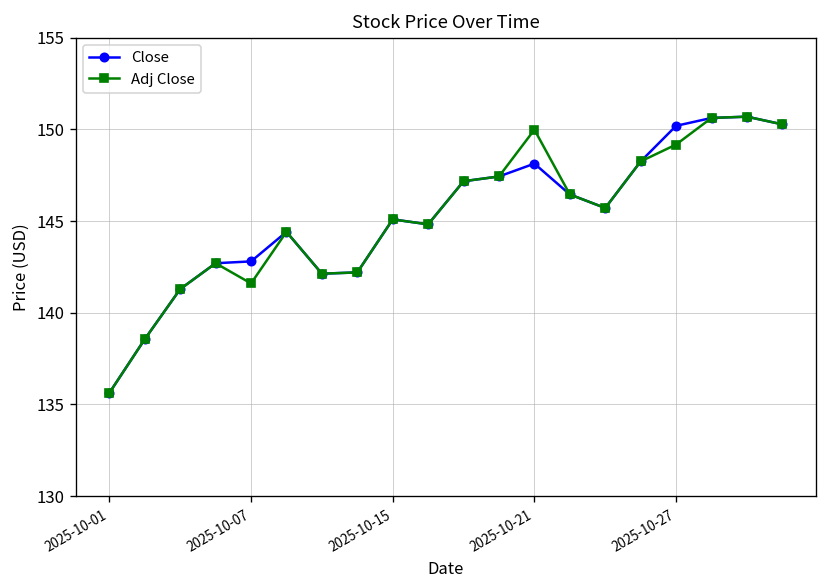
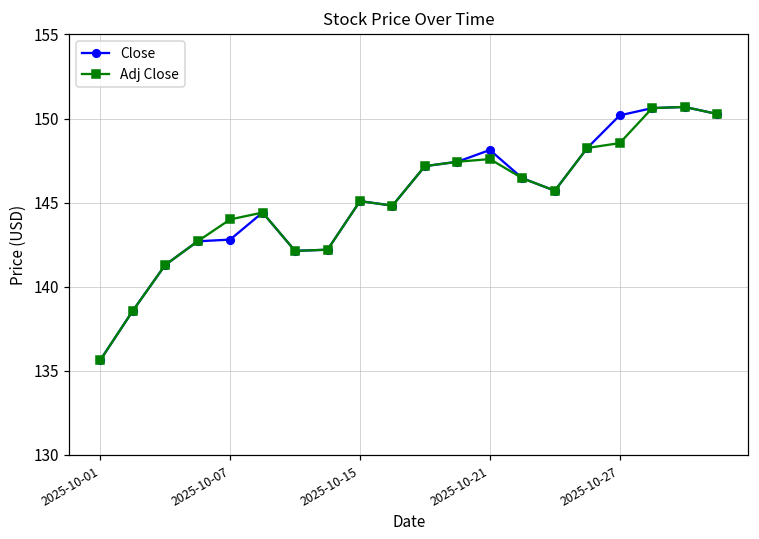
  {
    "Close": {
      "2025-10-07": 142.8,
      "2025-10-21": 148.1,
      "2025-10-27": 150.2
    },
    "Adj Close": {
-     "2025-10-07": 141.6,
-     "2025-10-21": 150.0,
-     "2025-10-27": 149.2
+     "2025-10-07": 144.0,
+     "2025-10-21": 147.6,
+     "2025-10-27": 148.5
    }
  }
